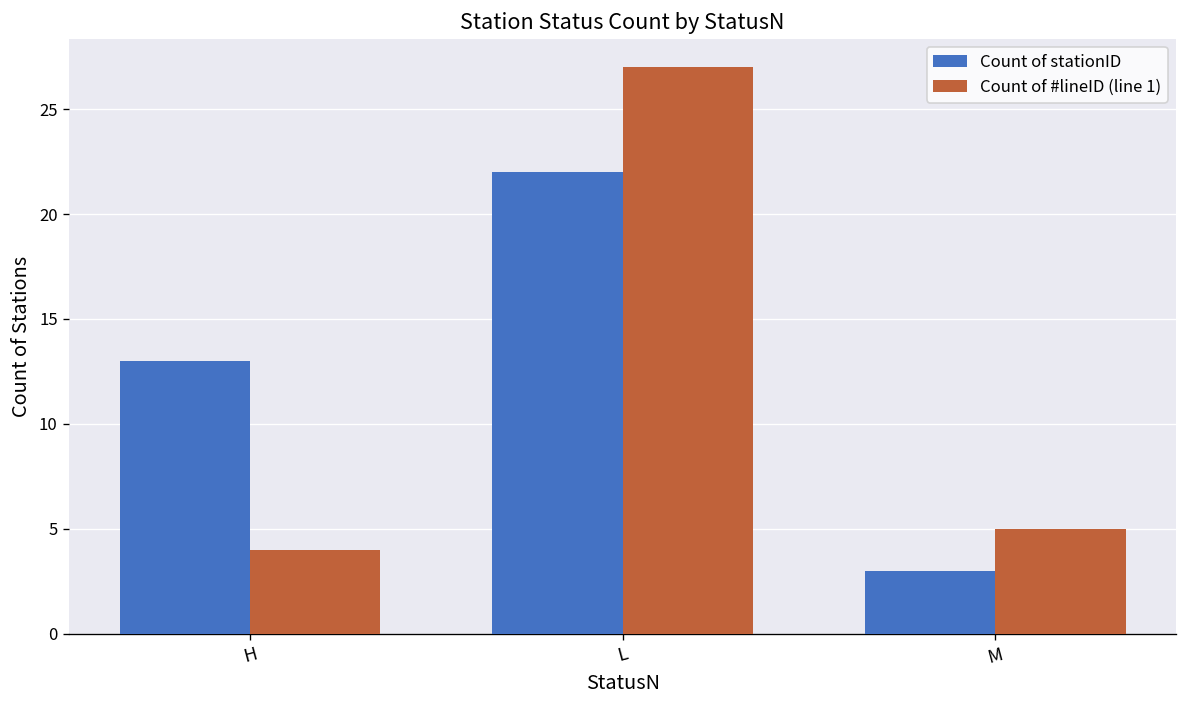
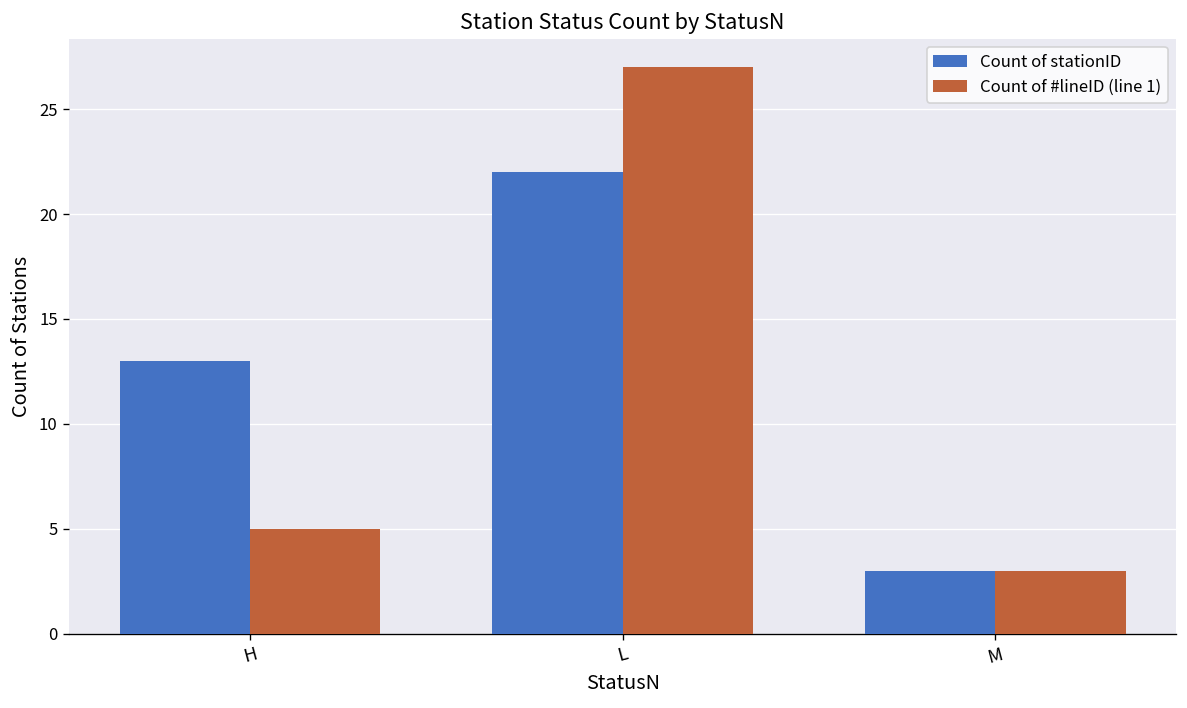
  {
    "Count of stationID": {
      "H": 13,
      "L": 22,
      "M": 3
    },
    "Count of #lineID (line 1)": {
-     "H": 4,
+     "H": 5,
      "L": 27,
-     "M": 5
+     "M": 3
    }
  }
